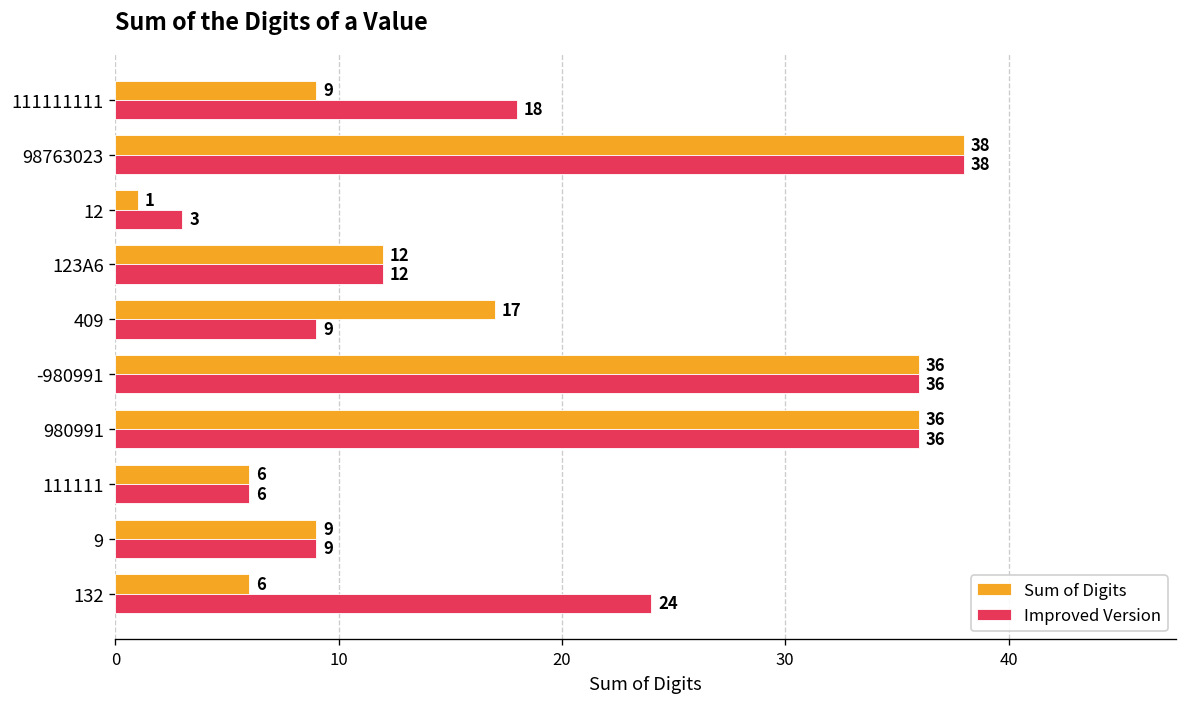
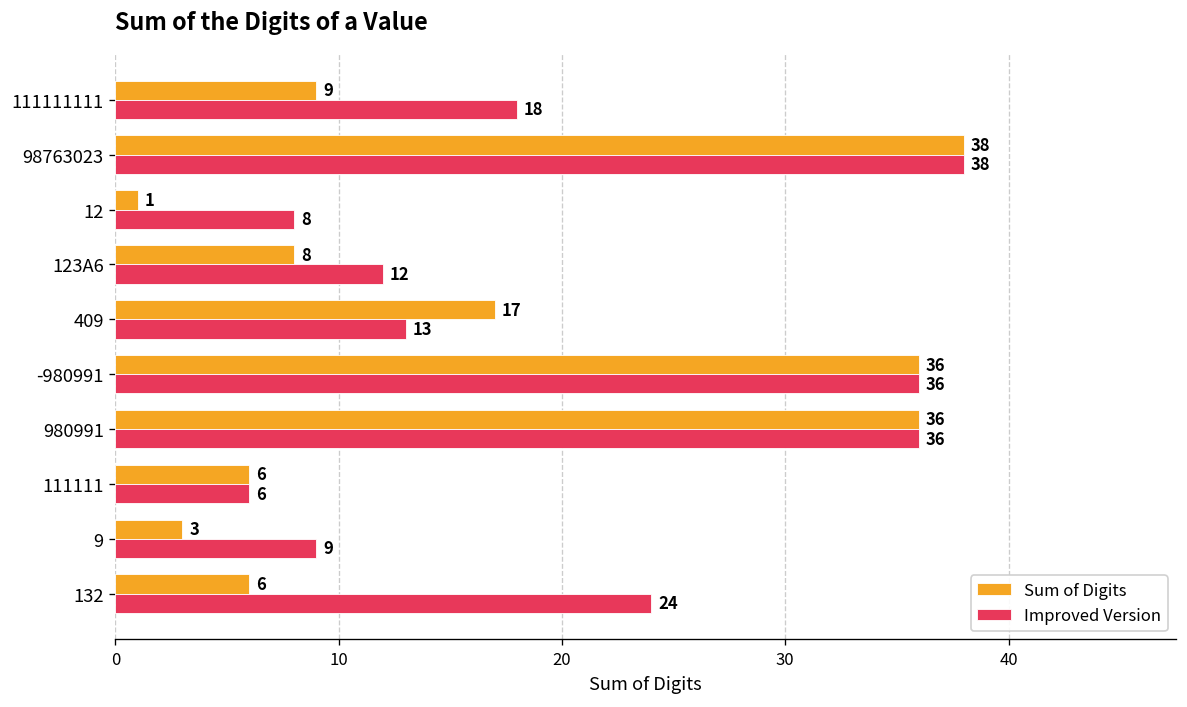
  {
    "Sum of Digits": {
      "111111111": 9,
      "98763023": 38,
      "12": 1,
-     "123A6": 12,
+     "123A6": 8,
      "409": 17,
      "-980991": 36,
      "980991": 36,
      "111111": 6,
-     "9": 9,
+     "9": 3,
      "132": 6
    },
    "Improved Version": {
      "111111111": 18,
      "98763023": 38,
-     "12": 3,
+     "12": 8,
      "123A6": 12,
-     "409": 9,
+     "409": 13,
      "-980991": 36,
      "980991": 36,
      "111111": 6,
      "9": 9,
      "132": 24
    }
  }
